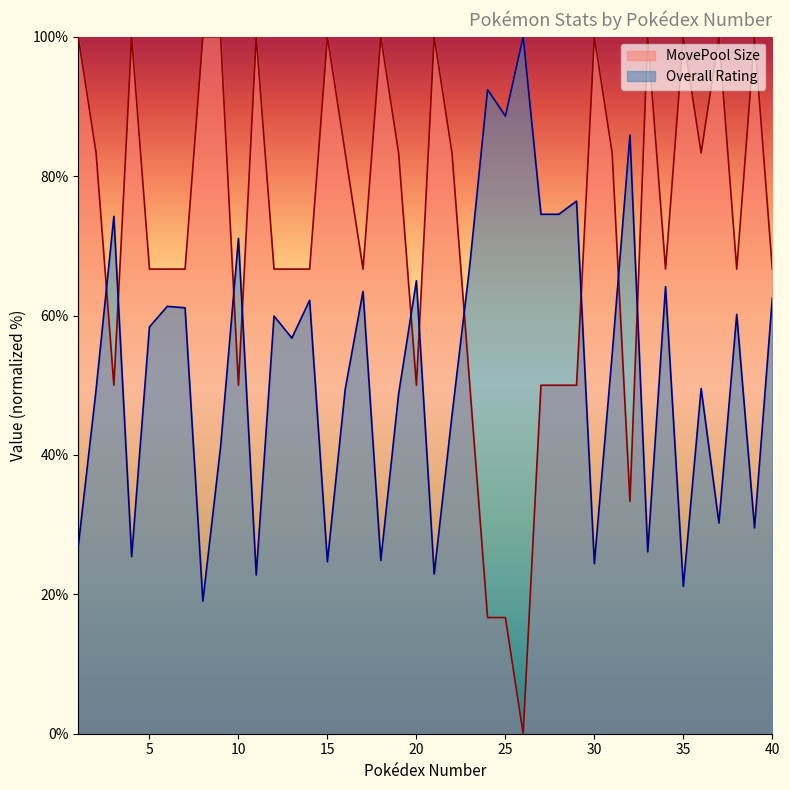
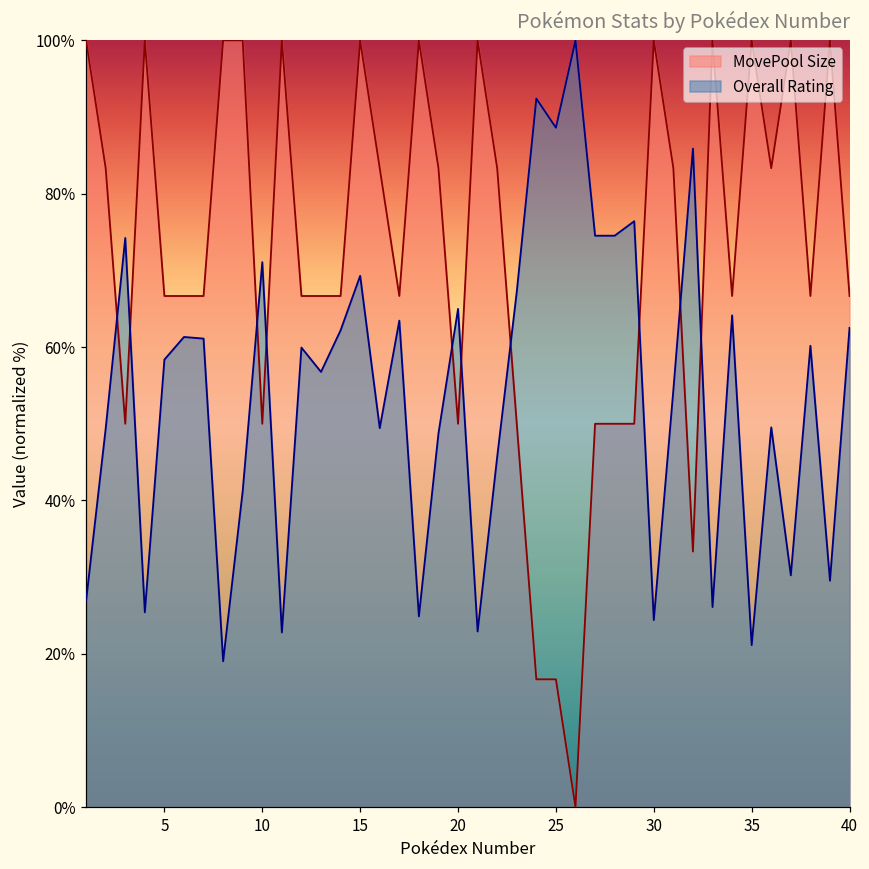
  {
    "MovePool Size": {
      "5": "67%",
      "10": "50%",
      "15": "100%",
      "20": "50%",
      "25": "17%",
      "30": "100%",
      "35": "100%",
      "40": "67%"
    },
    "Overall Rating": {
      "5": "58%",
      "10": "71%",
-     "15": "25%",
+     "15": "69%",
      "20": "65%",
      "25": "89%",
      "30": "24%",
      "35": "21%",
      "40": "63%"
    }
  }
